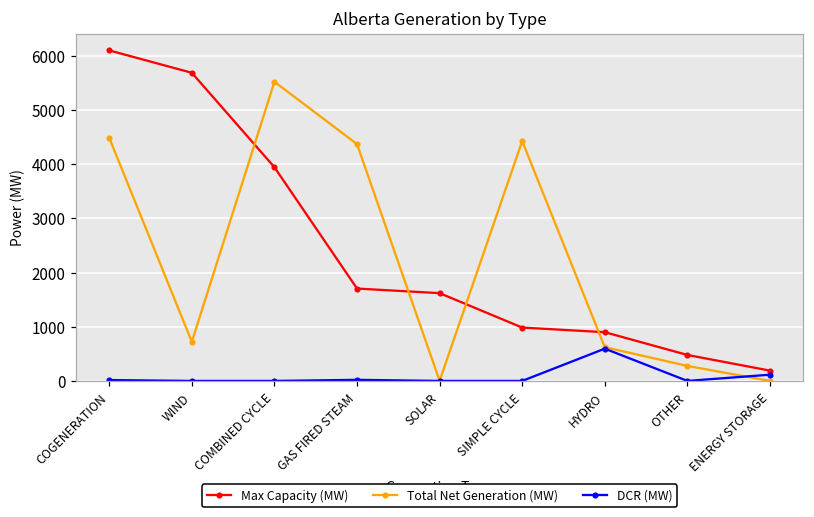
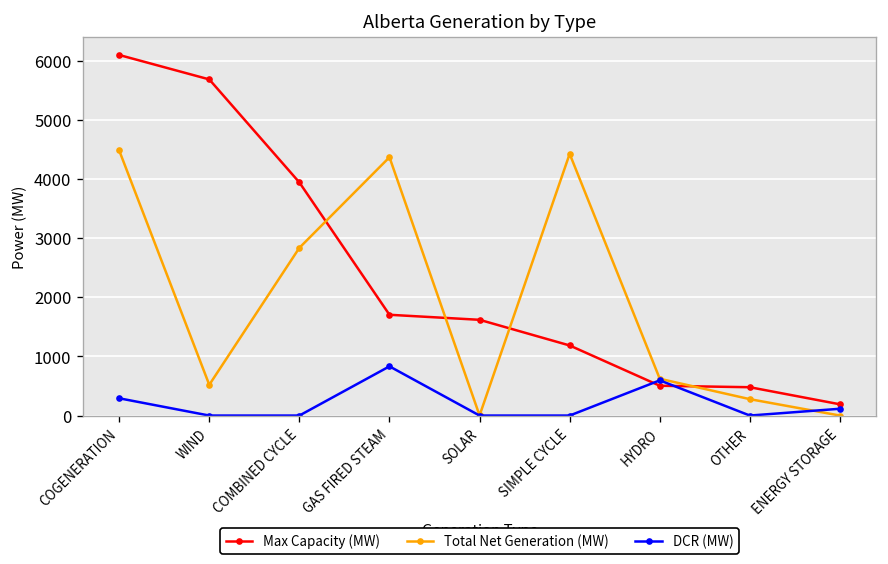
  {
    "Max Capacity (MW)": {
      "COGENERATION": 6100,
      "WIND": 5700,
      "COMBINED CYCLE": 3900,
      "GAS FIRED STEAM": 1700,
      "SOLAR": 1600,
-     "SIMPLE CYCLE": 1000,
-     "HYDRO": 900,
+     "SIMPLE CYCLE": 1200,
+     "HYDRO": 500,
      "OTHER": 500,
      "ENERGY STORAGE": 200
    },
    "Total Net Generation (MW)": {
      "COGENERATION": 4500,
-     "WIND": 700,
-     "COMBINED CYCLE": 5500,
+     "WIND": 500,
+     "COMBINED CYCLE": 2800,
      "GAS FIRED STEAM": 4400,
      "SIMPLE CYCLE": 4400,
      "OTHER": 300,
      "ENERGY STORAGE": 0
    },
    "DCR (MW)": {
-     "COGENERATION": 0,
+     "COGENERATION": 300,
      "WIND": 0,
      "COMBINED CYCLE": 0,
-     "GAS FIRED STEAM": 0,
+     "GAS FIRED STEAM": 800,
      "SIMPLE CYCLE": 0,
      "OTHER": 0,
      "ENERGY STORAGE": 100
    }
  }
